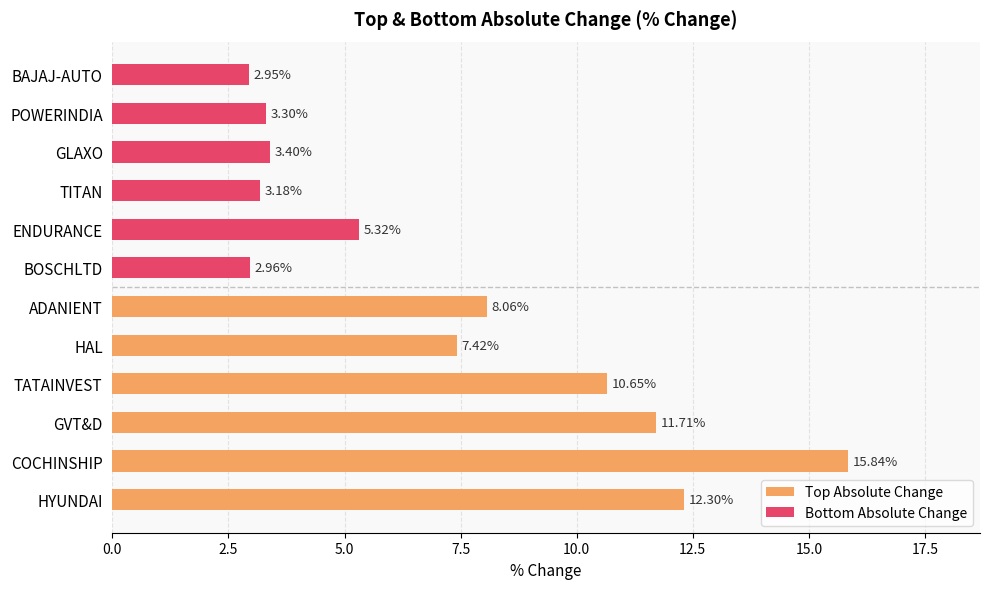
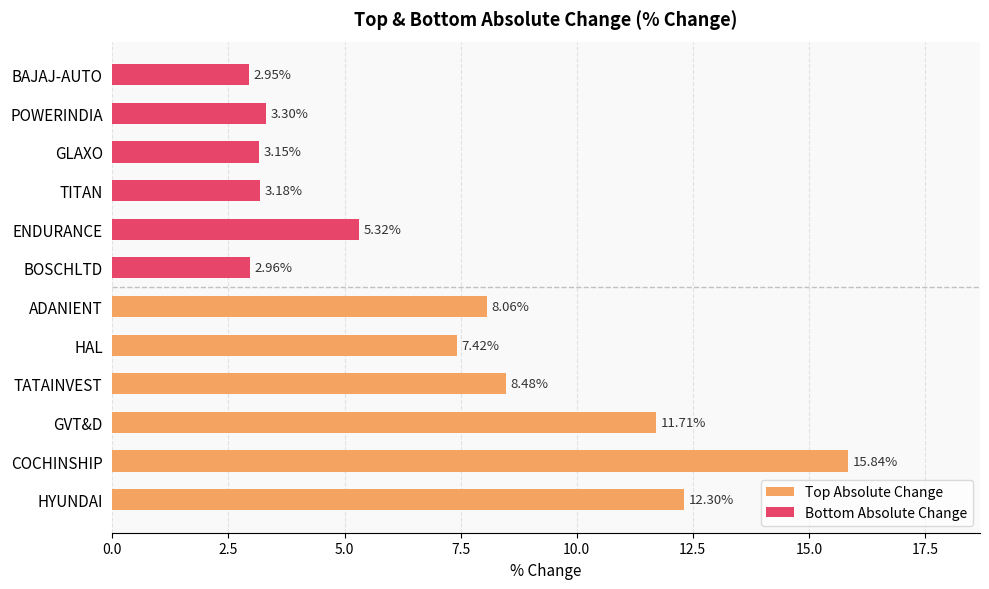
  {
    "Top Absolute Change": {
      "ADANIENT": "8.06%",
      "HAL": "7.42%",
-     "TATAINVEST": "10.65%",
+     "TATAINVEST": "8.48%",
      "GVT&D": "11.71%",
      "COCHINSHIP": "15.84%",
      "HYUNDAI": "12.30%"
    },
    "Bottom Absolute Change": {
      "BAJAJ-AUTO": "2.95%",
      "POWERINDIA": "3.30%",
-     "GLAXO": "3.40%",
+     "GLAXO": "3.15%",
      "TITAN": "3.18%",
      "ENDURANCE": "5.32%",
      "BOSCHLTD": "2.96%"
    }
  }
